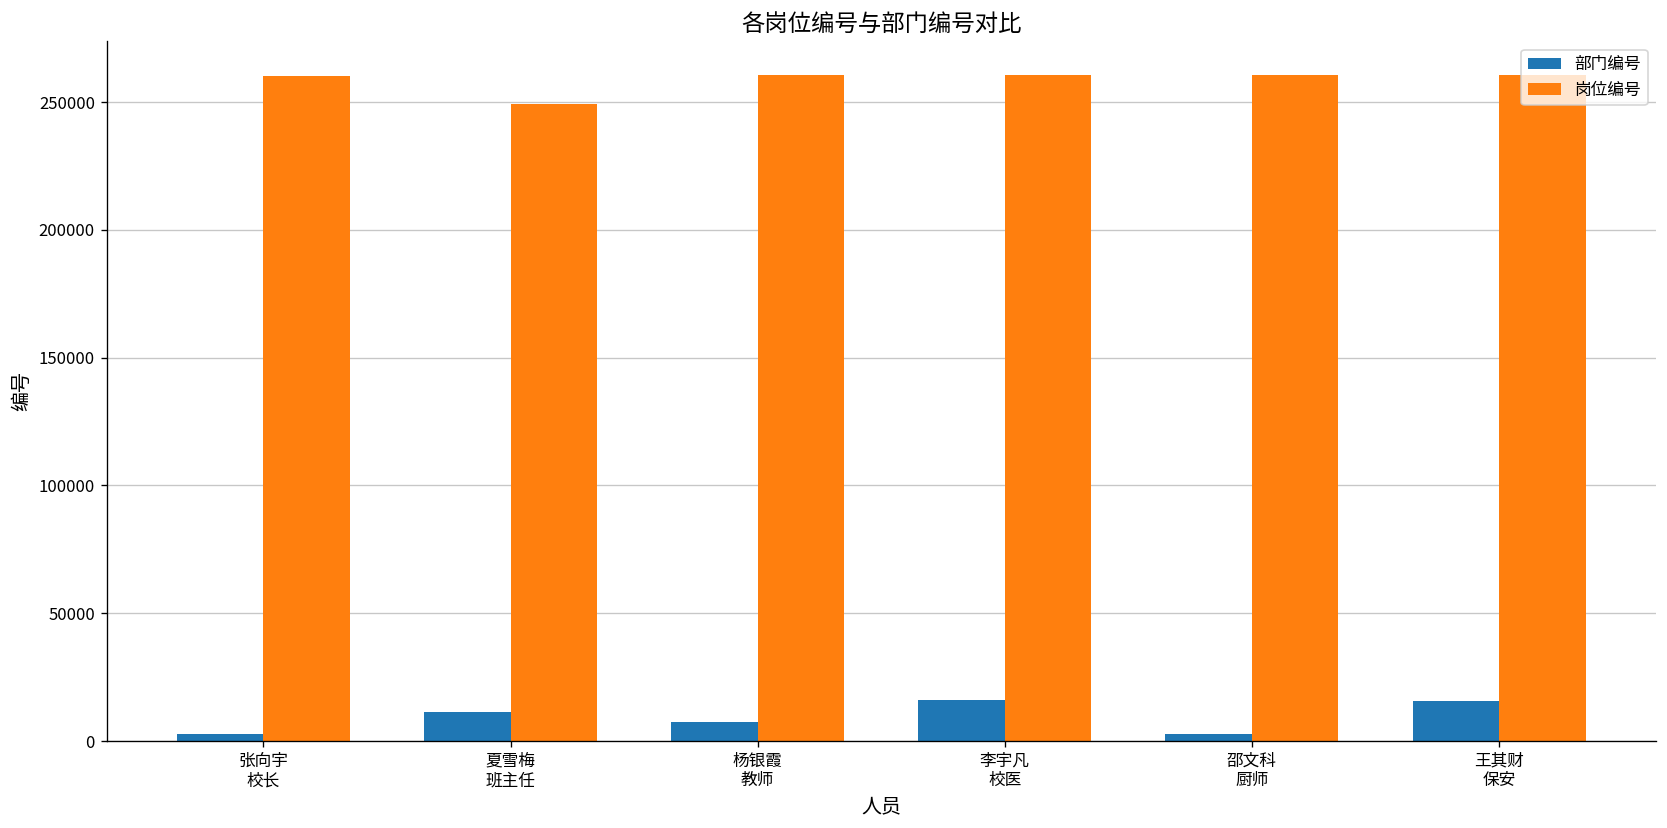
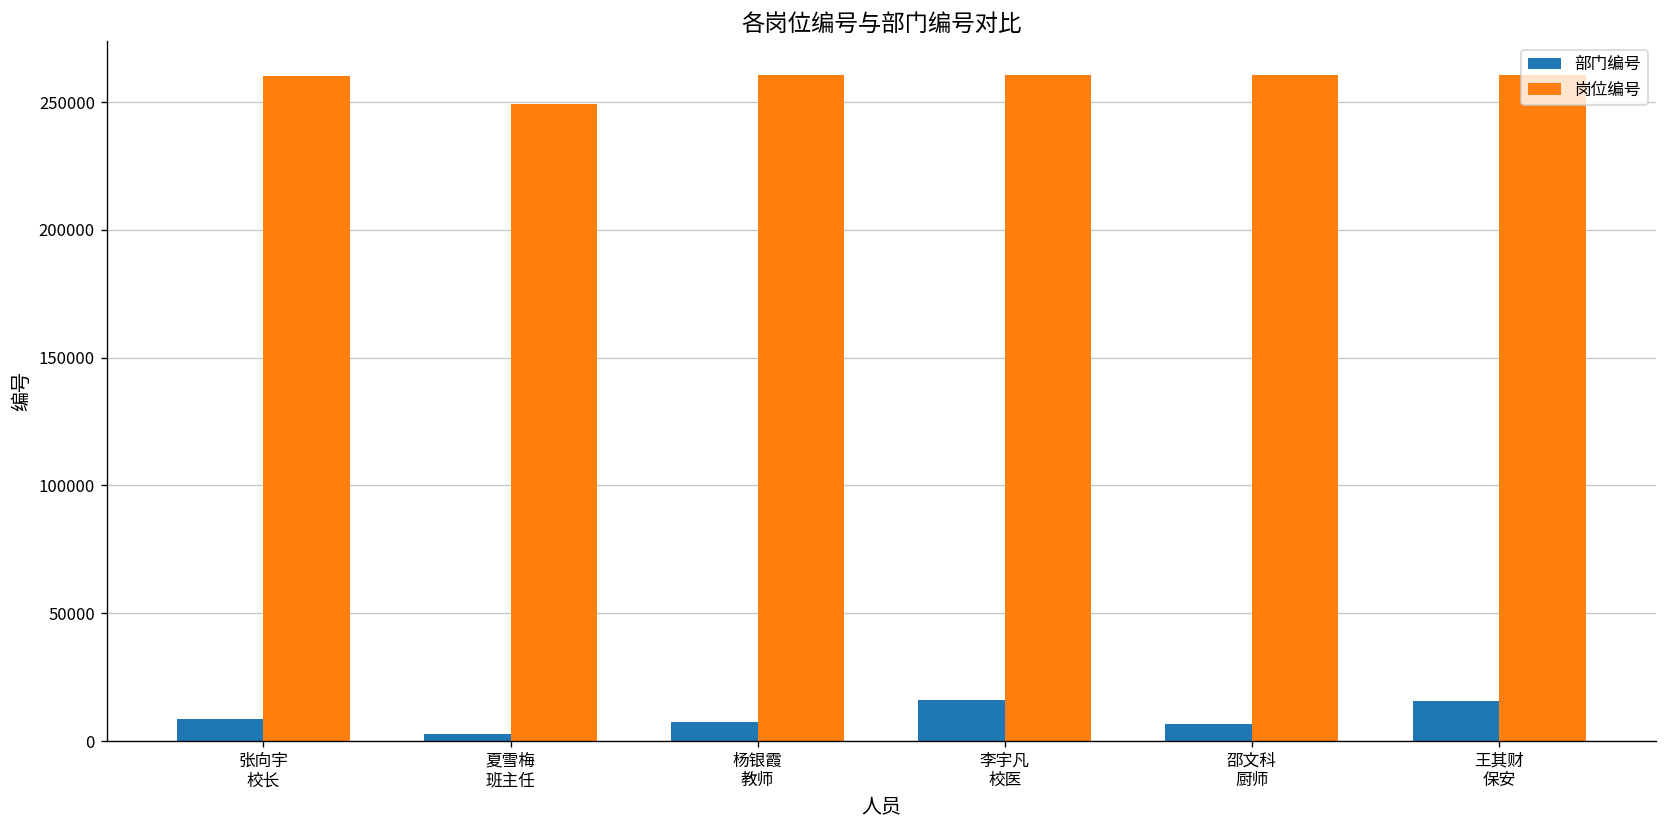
  {
    "部门编号": {
-     "张向宇 校长": 3000,
-     "夏雪梅 班主任": 11000,
+     "张向宇 校长": 9000,
+     "夏雪梅 班主任": 3000,
      "杨银霞 教师": 8000,
      "李宇凡 校医": 16000,
-     "邵文科 厨师": 3000,
+     "邵文科 厨师": 7000,
      "王其财 保安": 16000
    },
    "岗位编号": {
      "张向宇 校长": 260000,
      "夏雪梅 班主任": 249000,
      "杨银霞 教师": 261000,
      "李宇凡 校医": 261000,
      "邵文科 厨师": 261000
    }
  }
